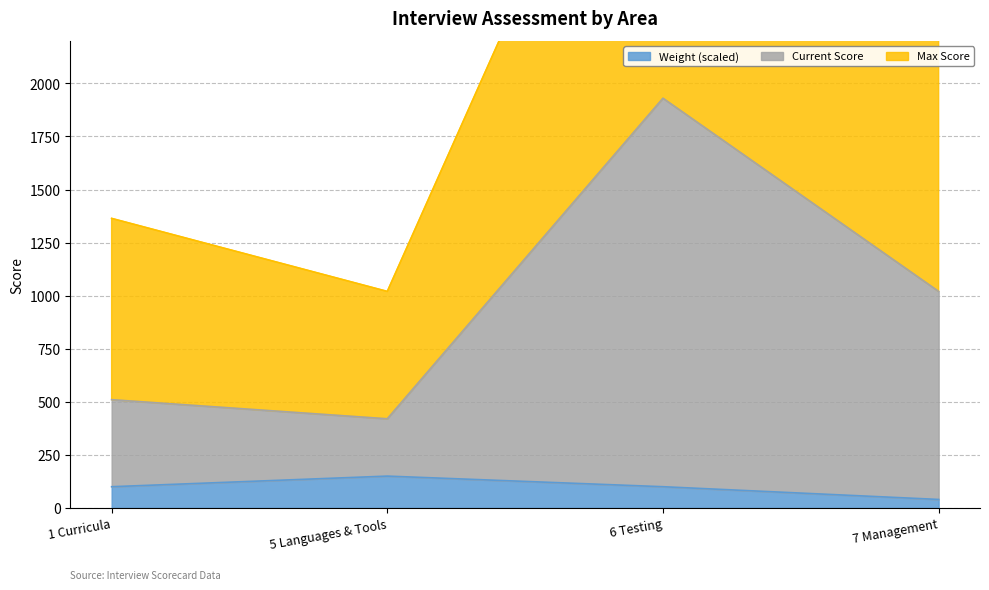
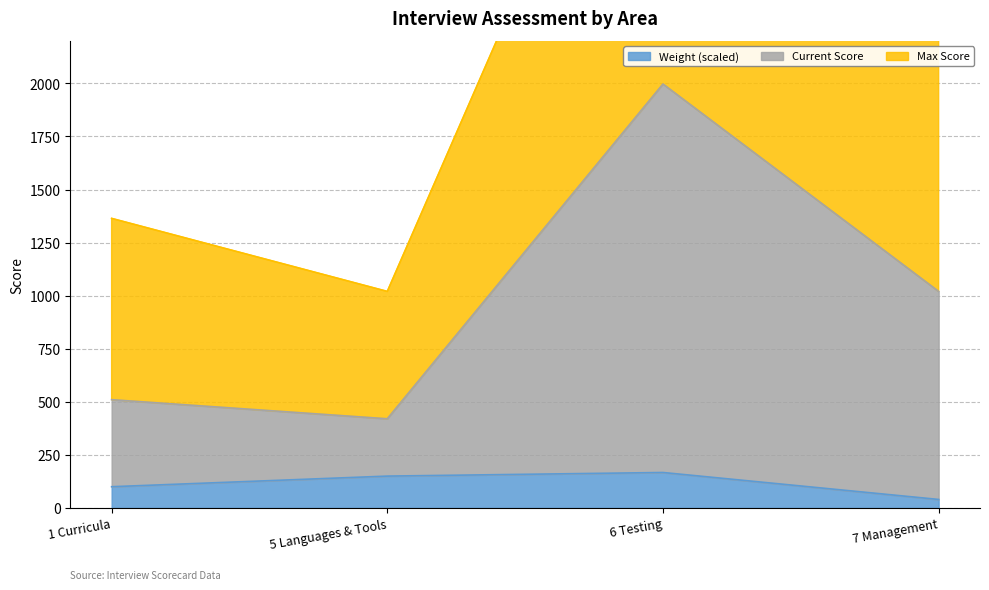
  {
    "Weight (scaled)": {
      "1 Curricula": 100,
      "5 Languages & Tools": 150,
-     "6 Testing": 100,
+     "6 Testing": 170,
      "7 Management": 40
    },
    "Current Score": {
      "1 Curricula": 410,
      "5 Languages & Tools": 270,
      "6 Testing": 1830,
      "7 Management": 980
    },
    "Max Score": {
      "1 Curricula": 850,
      "5 Languages & Tools": 600
    }
  }
